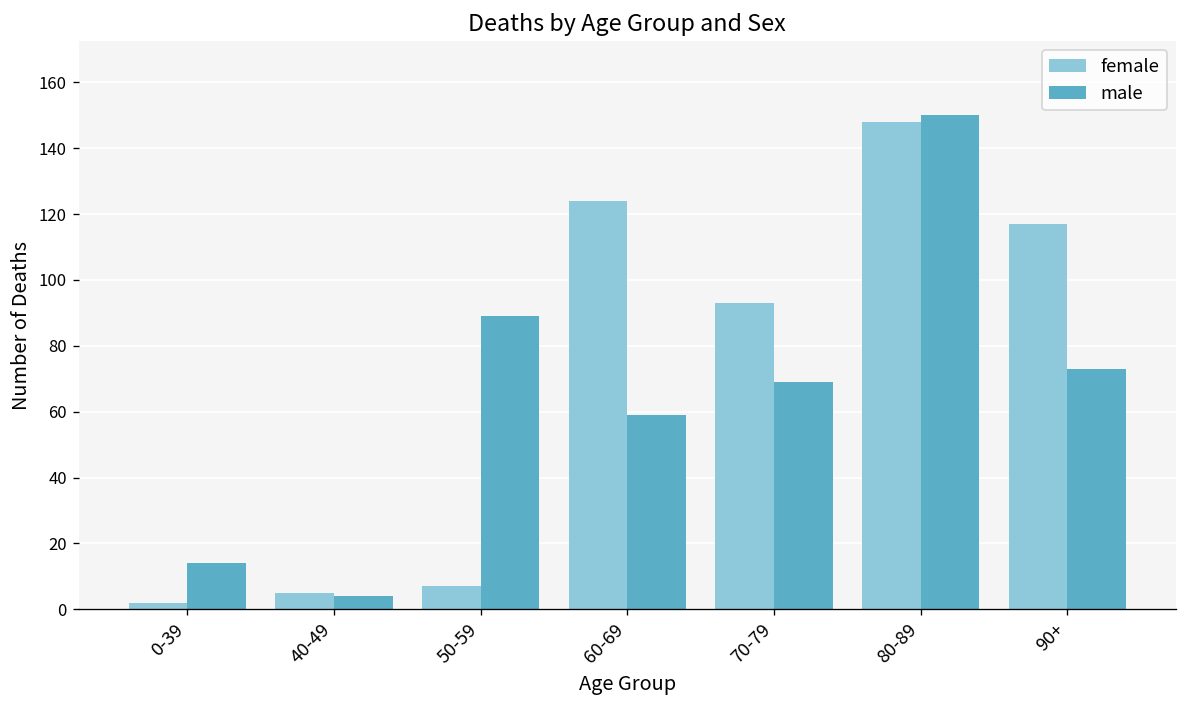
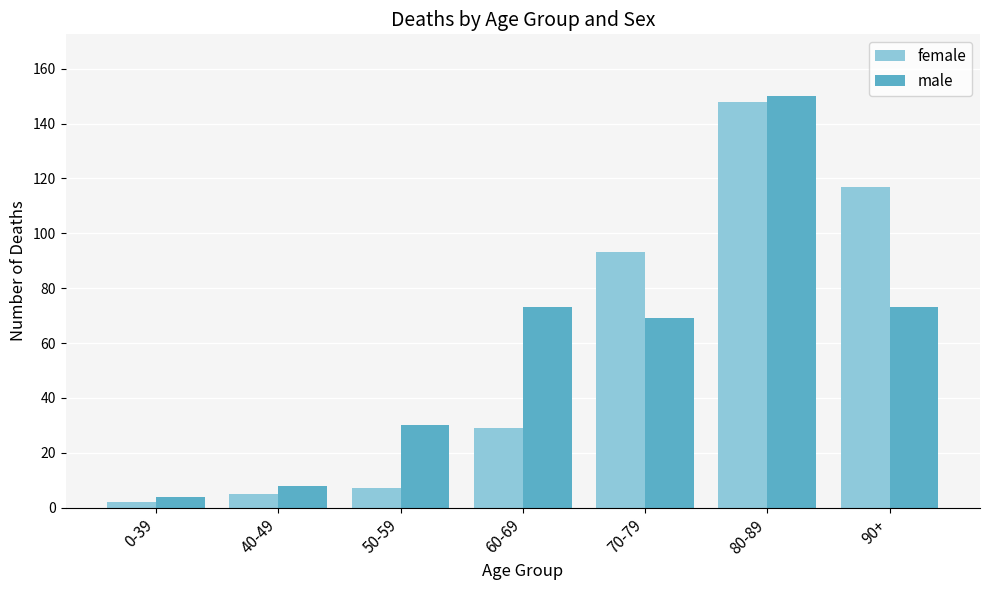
  {
    "female": {
      "0-39": 2,
      "40-49": 5,
      "50-59": 7,
-     "60-69": 124,
+     "60-69": 29,
      "70-79": 93,
      "80-89": 148,
      "90+": 117
    },
    "male": {
-     "0-39": 14,
-     "40-49": 4,
-     "50-59": 89,
-     "60-69": 59,
+     "0-39": 4,
+     "40-49": 8,
+     "50-59": 30,
+     "60-69": 73,
      "70-79": 69,
      "80-89": 150,
      "90+": 73
    }
  }
